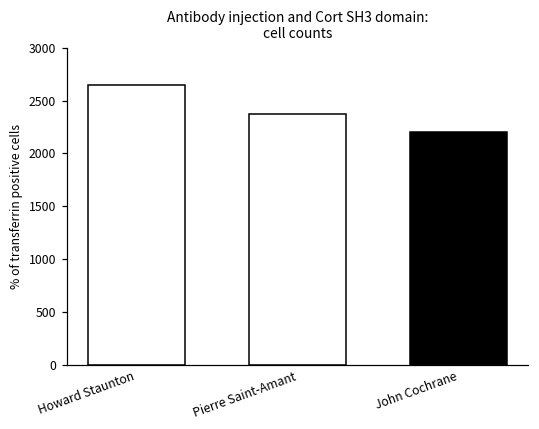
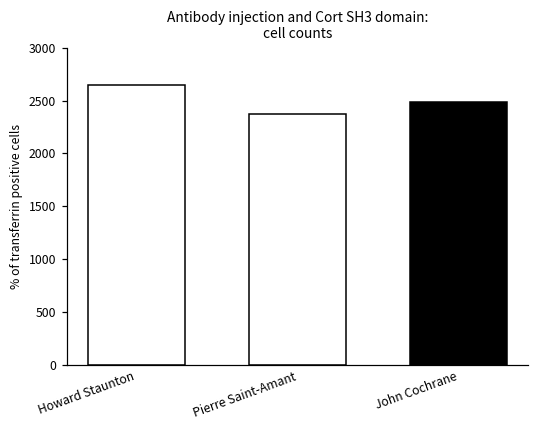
  {
    "Howard Staunton": 2600,
    "Pierre Saint-Amant": 2400,
-   "John Cochrane": 2200
+   "John Cochrane": 2500
  }
